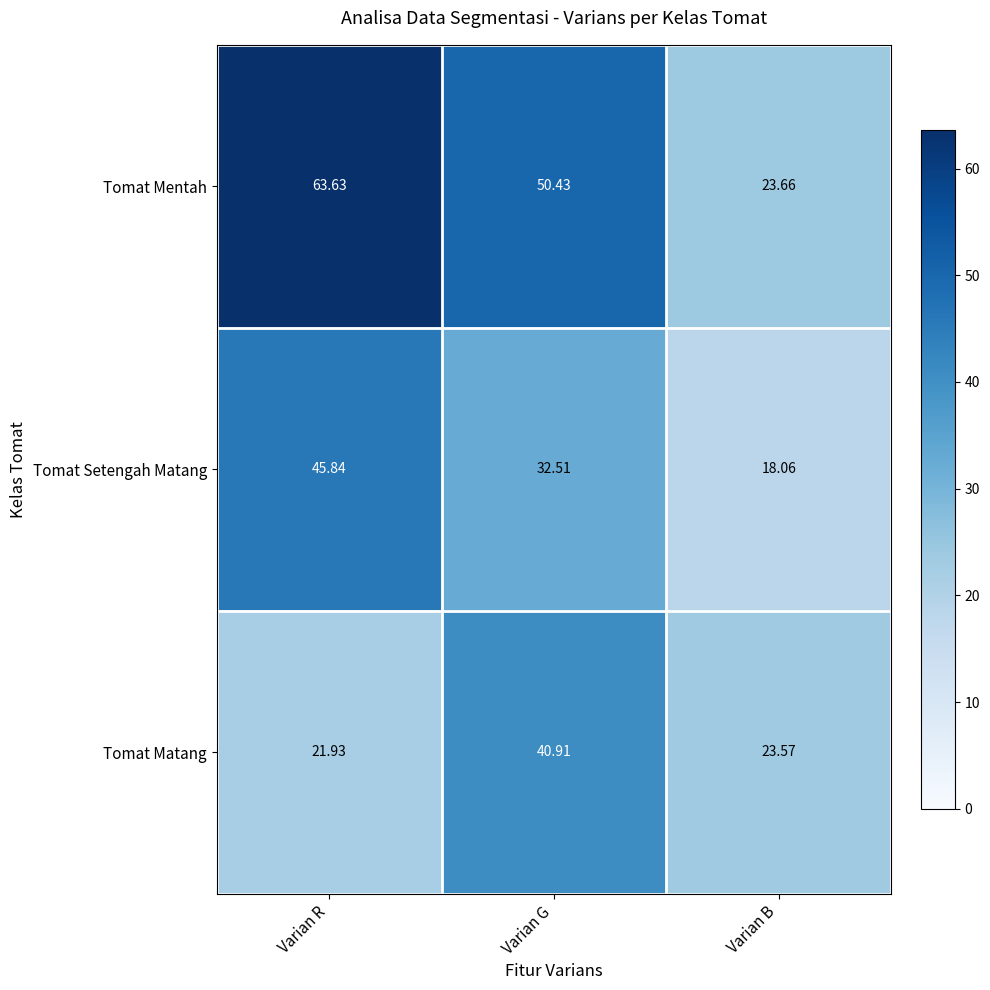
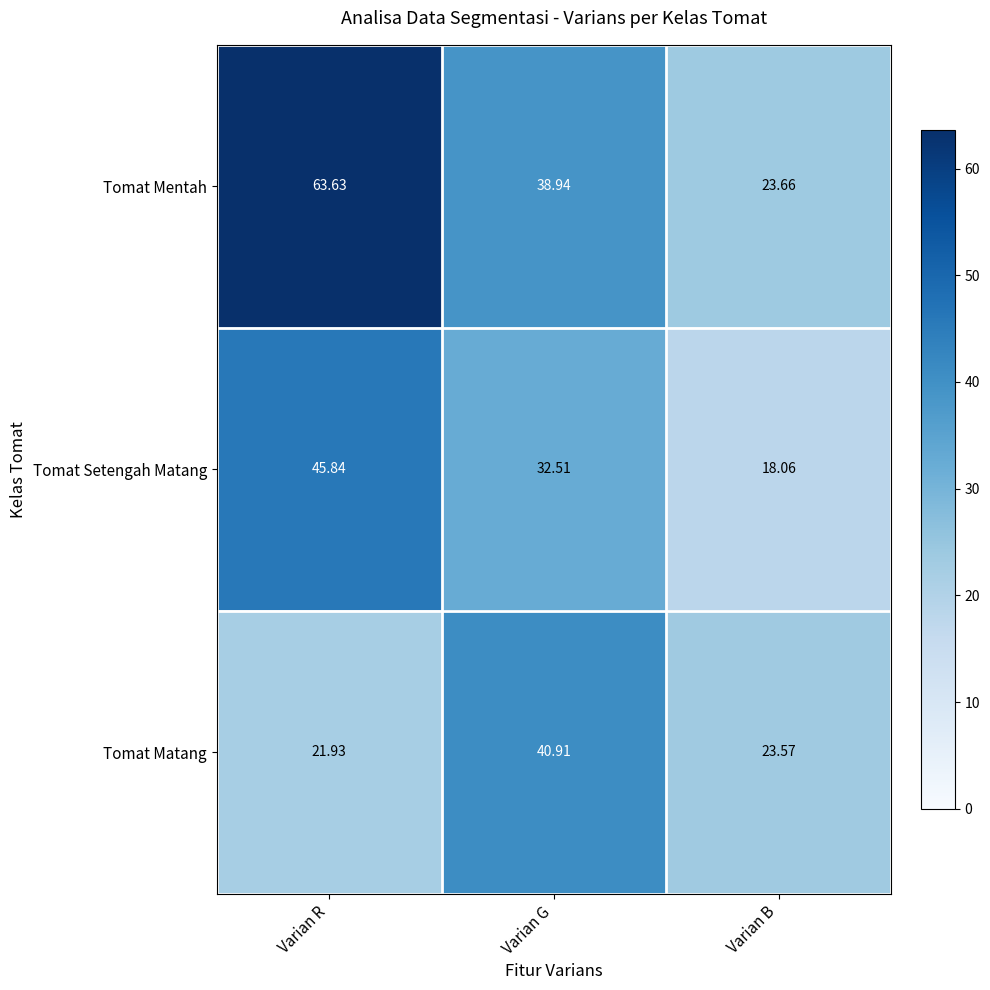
  {
    "Tomat Mentah": {
      "Varian R": 63.63,
-     "Varian G": 50.43,
+     "Varian G": 38.94,
      "Varian B": 23.66
    },
    "Tomat Setengah Matang": {
      "Varian R": 45.84,
      "Varian G": 32.51,
      "Varian B": 18.06
    },
    "Tomat Matang": {
      "Varian R": 21.93,
      "Varian G": 40.91,
      "Varian B": 23.57
    }
  }
